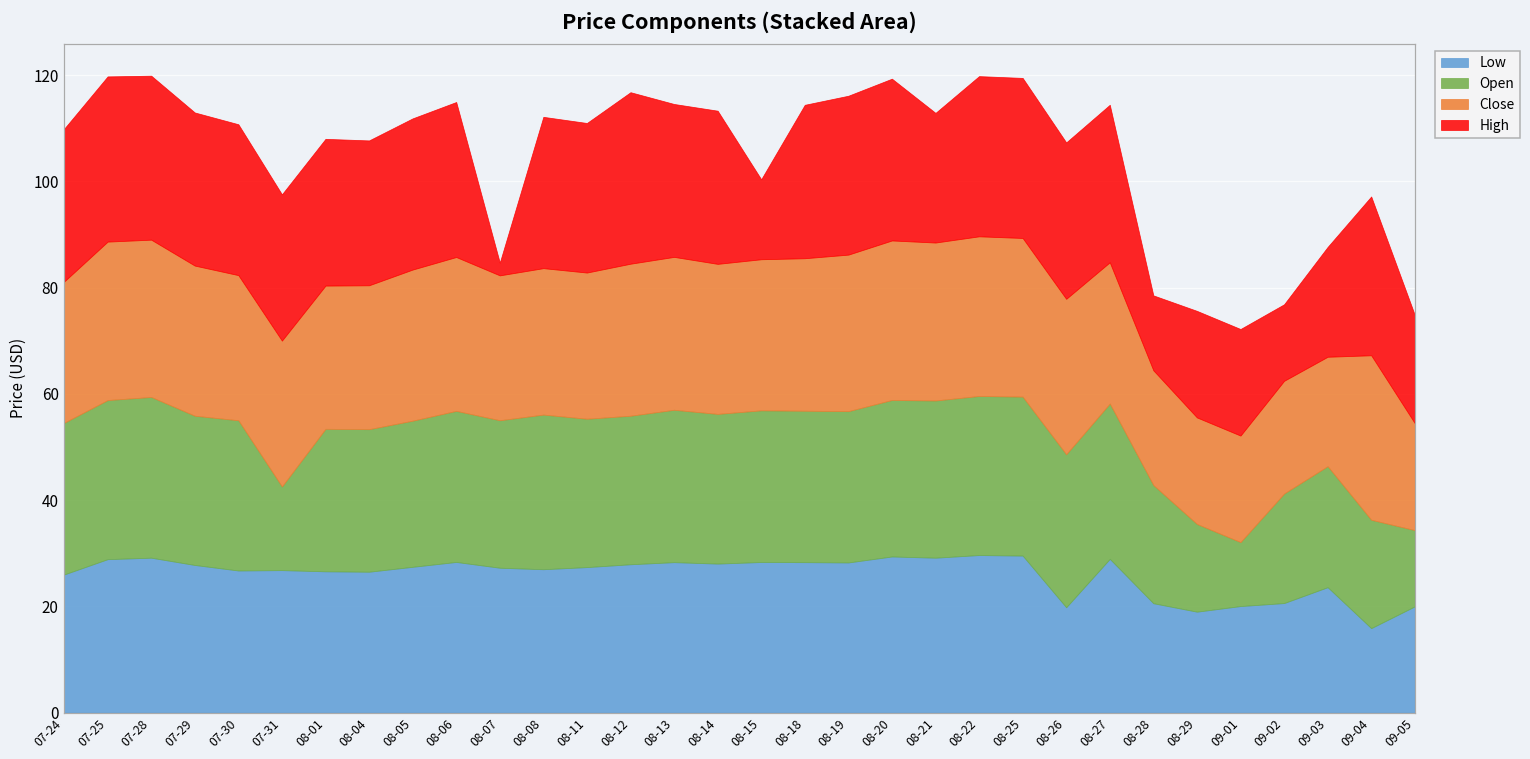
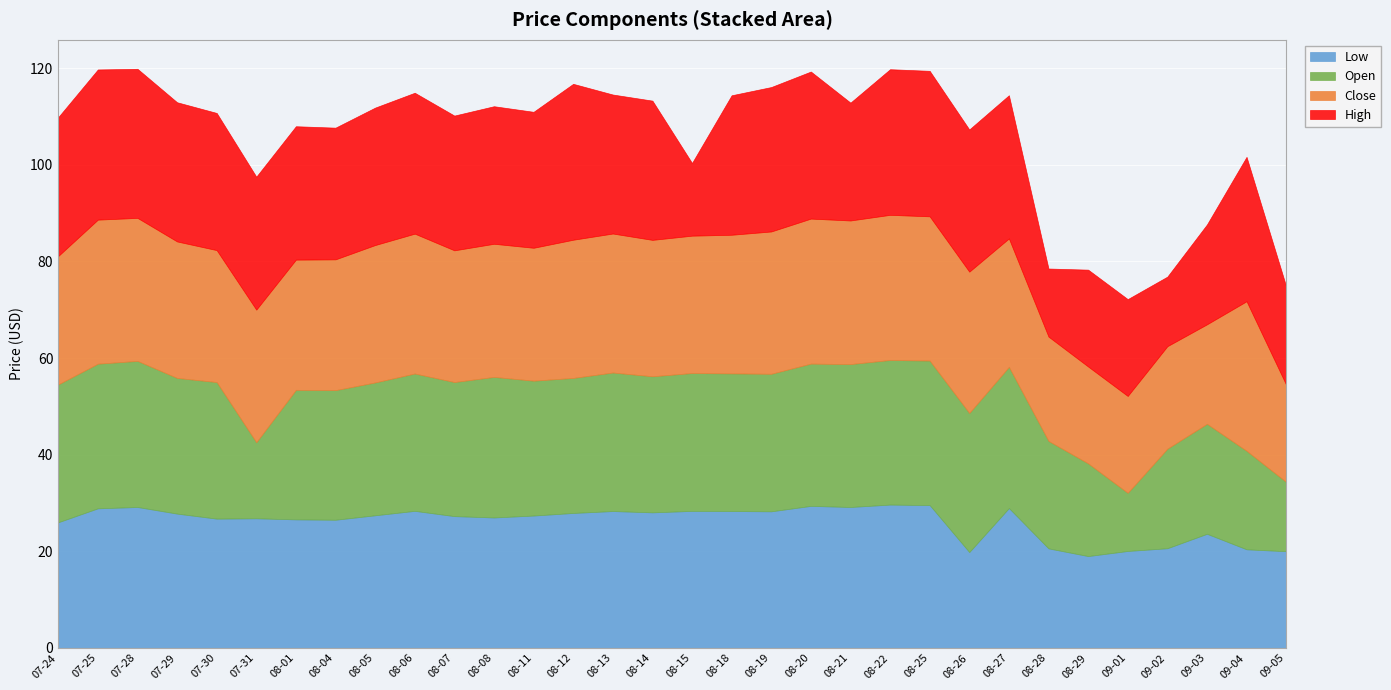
  {
    "Low": {
      "07-24": 26,
      "07-25": 29,
      "07-28": 29,
      "07-29": 28,
      "07-30": 27,
      "07-31": 27,
      "08-01": 27,
      "08-04": 27,
      "08-05": 27,
      "08-06": 28,
      "08-07": 27,
      "08-08": 27,
      "08-11": 27,
      "08-12": 28,
      "08-13": 28,
      "08-14": 28,
      "08-15": 28,
      "08-18": 28,
      "08-19": 28,
      "08-20": 29,
      "08-21": 29,
      "08-22": 30,
      "08-25": 30,
      "08-26": 20,
      "08-27": 29,
      "08-28": 21,
      "08-29": 19,
      "09-01": 20,
      "09-02": 21,
      "09-03": 24,
-     "09-04": 16,
+     "09-04": 20,
      "09-05": 20
    },
    "Open": {
      "07-24": 29,
      "07-25": 30,
      "07-28": 30,
      "07-29": 28,
      "07-30": 28,
      "07-31": 16,
      "08-01": 27,
      "08-04": 27,
      "08-05": 28,
      "08-06": 28,
      "08-07": 28,
      "08-08": 29,
      "08-11": 28,
      "08-12": 28,
      "08-13": 29,
      "08-14": 28,
      "08-15": 29,
      "08-18": 29,
      "08-19": 28,
      "08-20": 29,
      "08-21": 30,
      "08-22": 30,
      "08-25": 30,
      "08-26": 29,
      "08-27": 29,
      "08-28": 22,
-     "08-29": 17,
+     "08-29": 19,
      "09-01": 12,
      "09-02": 21,
      "09-03": 23,
      "09-04": 20,
      "09-05": 14
    },
    "Close": {
      "07-24": 27,
      "07-25": 30,
      "07-28": 30,
      "07-29": 28,
      "07-30": 27,
      "07-31": 27,
      "08-01": 27,
      "08-04": 27,
      "08-05": 28,
      "08-06": 29,
      "08-07": 27,
      "08-08": 28,
      "08-11": 28,
      "08-12": 29,
      "08-13": 29,
      "08-14": 28,
      "08-15": 28,
      "08-18": 29,
      "08-19": 29,
      "08-20": 30,
      "08-21": 30,
      "08-22": 30,
      "08-25": 30,
      "08-26": 29,
      "08-27": 27,
      "08-28": 22,
      "08-29": 20,
      "09-01": 20,
      "09-02": 21,
      "09-03": 21,
      "09-04": 31,
      "09-05": 20
    },
    "High": {
      "07-24": 29,
      "07-25": 31,
      "07-28": 31,
      "07-29": 29,
      "07-30": 28,
      "07-31": 28,
      "08-01": 28,
      "08-04": 27,
      "08-05": 28,
      "08-06": 29,
-     "08-07": 2,
+     "08-07": 28,
      "08-08": 28,
      "08-11": 28,
      "08-12": 32,
      "08-13": 29,
      "08-14": 29,
      "08-15": 15,
      "08-18": 29,
      "08-19": 30,
      "08-20": 30,
      "08-21": 24,
      "08-22": 30,
      "08-25": 30,
      "08-26": 29,
      "08-27": 30,
      "08-28": 14,
      "08-29": 20,
      "09-01": 20,
      "09-02": 14,
      "09-03": 21,
      "09-04": 30,
      "09-05": 20
    }
  }
